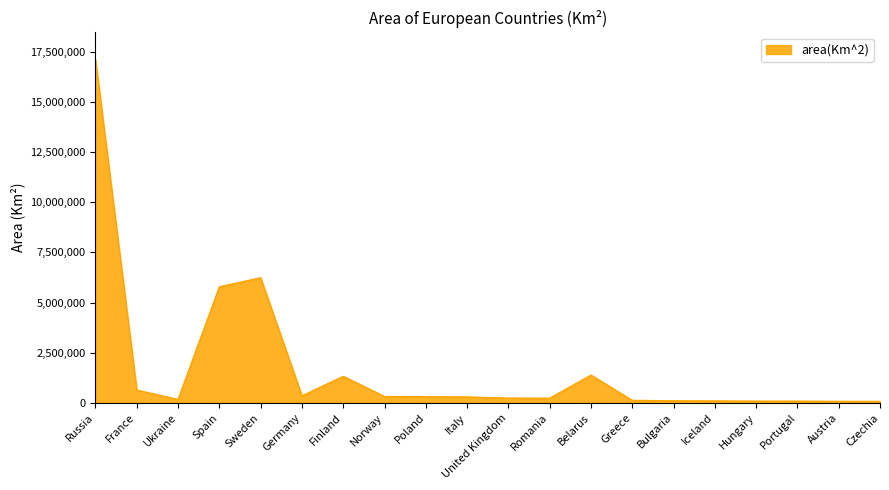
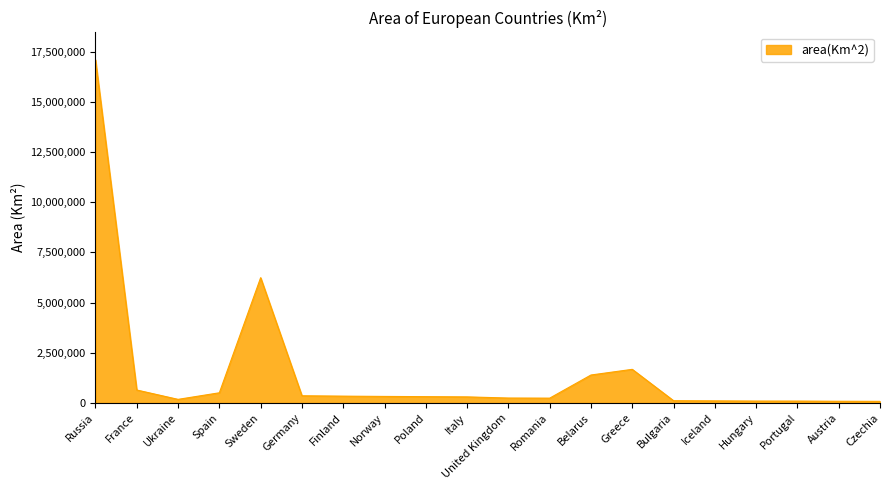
  {
    "Russia": "17,100,000",
    "France": "600,000",
    "Ukraine": "200,000",
-   "Spain": "5,800,000",
+   "Spain": "500,000",
    "Sweden": "6,200,000",
    "Germany": "400,000",
-   "Finland": "1,300,000",
+   "Finland": "300,000",
    "Norway": "300,000",
    "Poland": "300,000",
    "Italy": "300,000",
    "United Kingdom": "200,000",
    "Romania": "200,000",
    "Belarus": "1,400,000",
-   "Greece": "100,000",
+   "Greece": "1,700,000",
    "Bulgaria": "100,000",
    "Iceland": "100,000",
    "Hungary": "100,000",
    "Portugal": "100,000",
    "Austria": "100,000",
    "Czechia": "100,000"
  }
